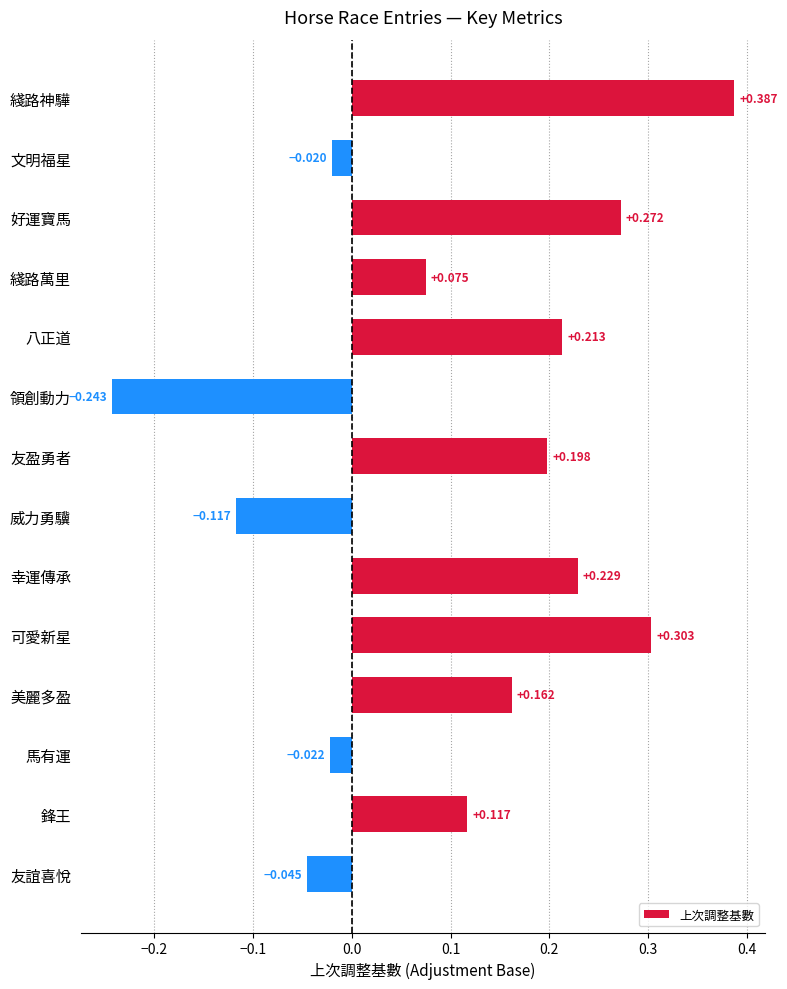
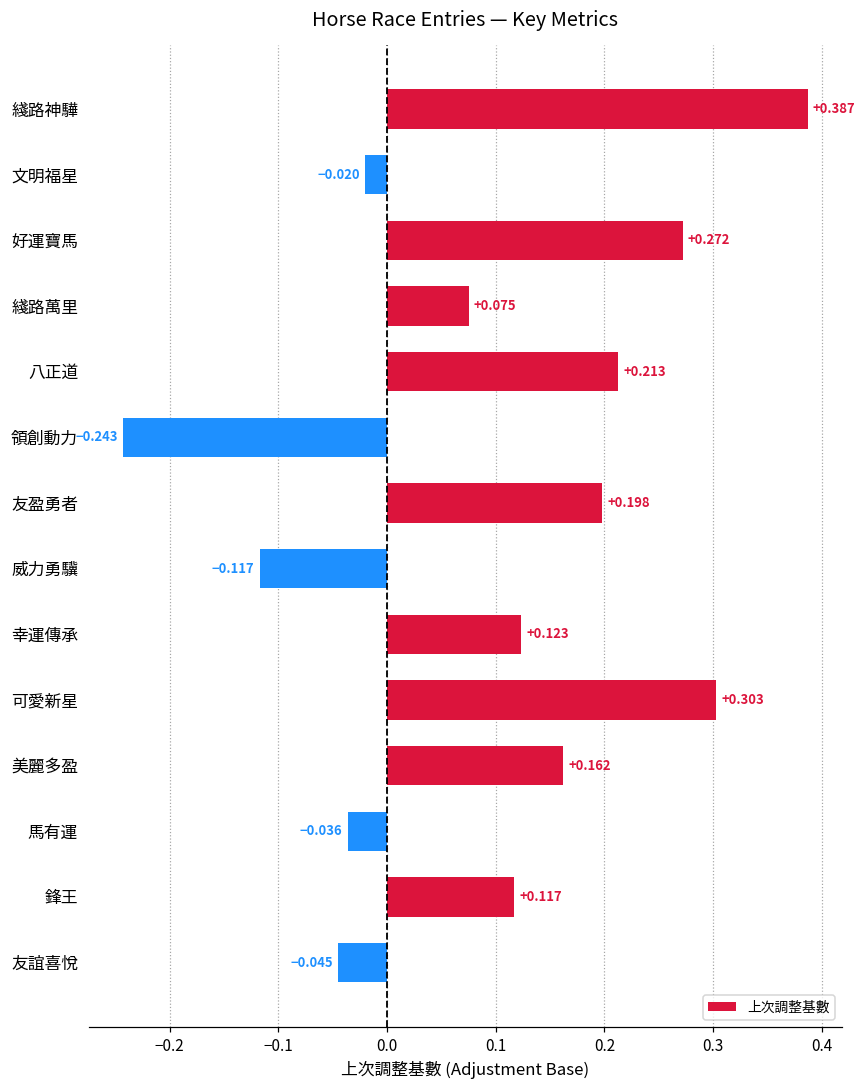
  {
    "綫路神驊": "+0.387",
    "文明福星": "-0.020",
    "好運寶馬": "+0.272",
    "綫路萬里": "+0.075",
    "八正道": "+0.213",
    "領創動力": "-0.243",
    "友盈勇者": "+0.198",
    "威力勇驥": "-0.117",
-   "幸運傳承": "+0.229",
+   "幸運傳承": "+0.123",
    "可愛新星": "+0.303",
    "美麗多盈": "+0.162",
-   "馬有運": "-0.022",
+   "馬有運": "-0.036",
    "鋒王": "+0.117",
    "友誼喜悅": "-0.045"
  }
